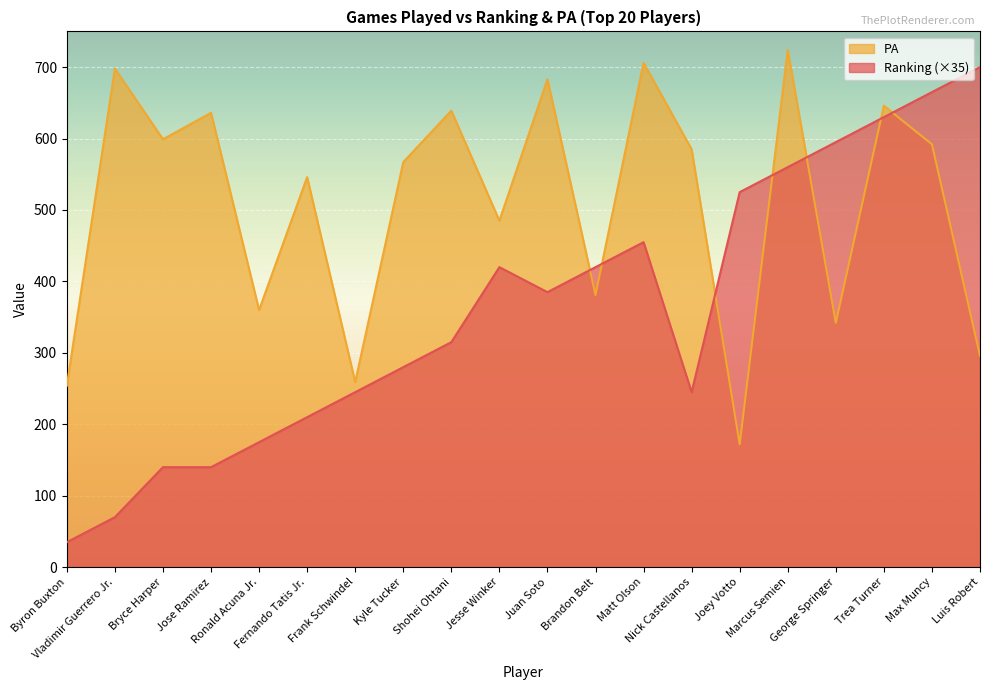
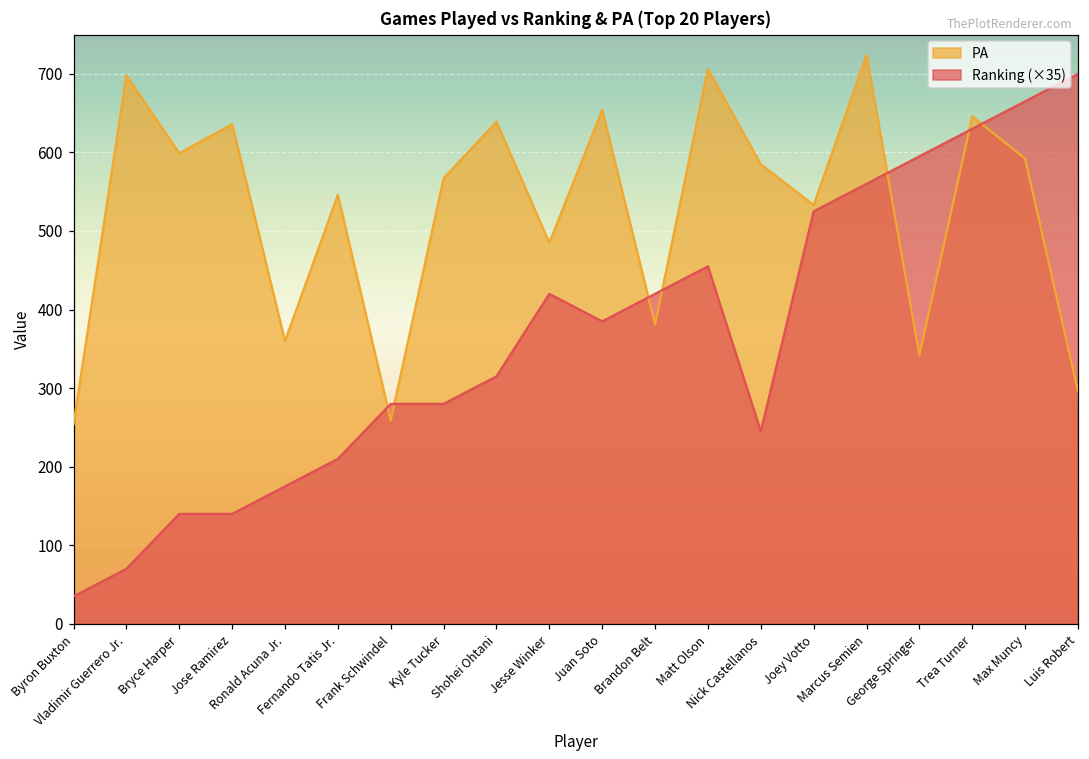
  {
    "PA": {
      "Byron Buxton": 250,
      "Vladimir Guerrero Jr.": 700,
      "Bryce Harper": 600,
      "Jose Ramirez": 640,
      "Ronald Acuna Jr.": 360,
      "Fernando Tatis Jr.": 550,
      "Frank Schwindel": 260,
      "Kyle Tucker": 570,
      "Shohei Ohtani": 640,
      "Jesse Winker": 490,
-     "Juan Soto": 680,
+     "Juan Soto": 650,
      "Brandon Belt": 380,
      "Matt Olson": 710,
      "Nick Castellanos": 590,
-     "Joey Votto": 170,
+     "Joey Votto": 530,
      "Marcus Semien": 720,
      "George Springer": 340,
      "Trea Turner": 650,
      "Max Muncy": 590,
      "Luis Robert": 300
    },
    "Ranking (×35)": {
      "Byron Buxton": 40,
      "Vladimir Guerrero Jr.": 70,
      "Bryce Harper": 140,
      "Jose Ramirez": 140,
      "Ronald Acuna Jr.": 180,
      "Fernando Tatis Jr.": 210,
-     "Frank Schwindel": 250,
+     "Frank Schwindel": 280,
      "Kyle Tucker": 280,
      "Shohei Ohtani": 320,
      "Jesse Winker": 420,
      "Juan Soto": 390,
      "Brandon Belt": 420,
      "Matt Olson": 460,
      "Nick Castellanos": 250,
      "Joey Votto": 530,
      "Marcus Semien": 560,
      "George Springer": 600,
      "Trea Turner": 630,
      "Max Muncy": 670,
      "Luis Robert": 700
    }
  }
